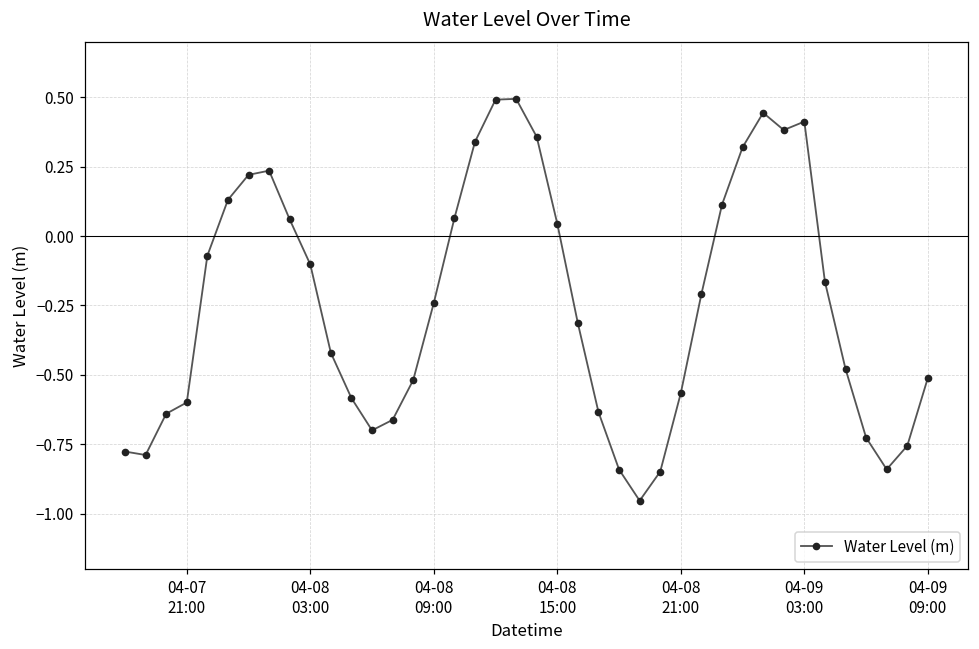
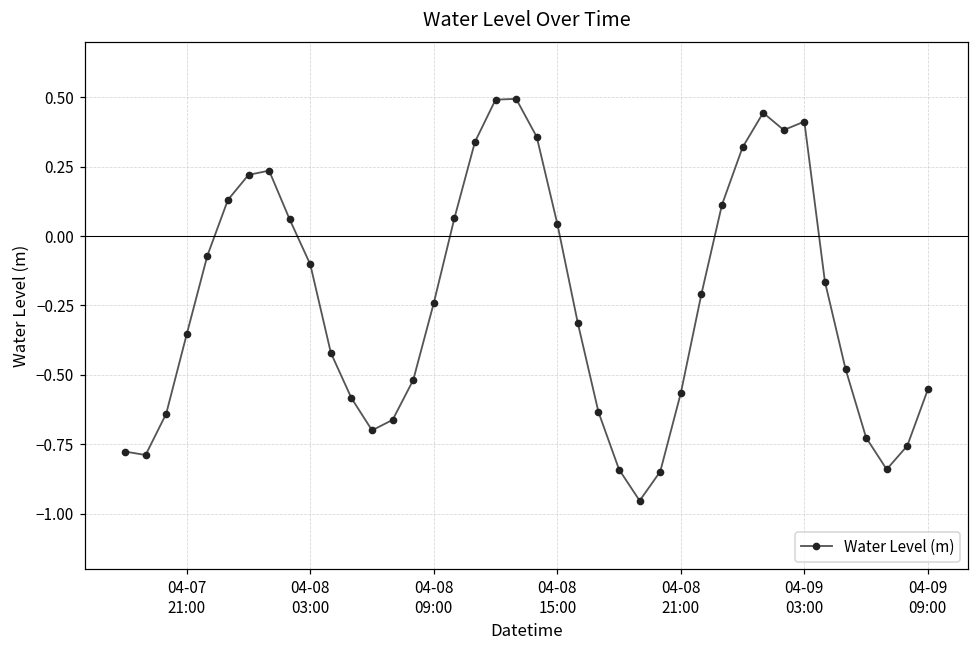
  {
-   "04-07 21:00": -0.60,
+   "04-07 21:00": -0.35,
    "04-08 03:00": -0.10,
    "04-08 09:00": -0.24,
    "04-08 15:00": 0.04,
    "04-08 21:00": -0.57,
    "04-09 03:00": 0.41,
-   "04-09 09:00": -0.51
+   "04-09 09:00": -0.55
  }
